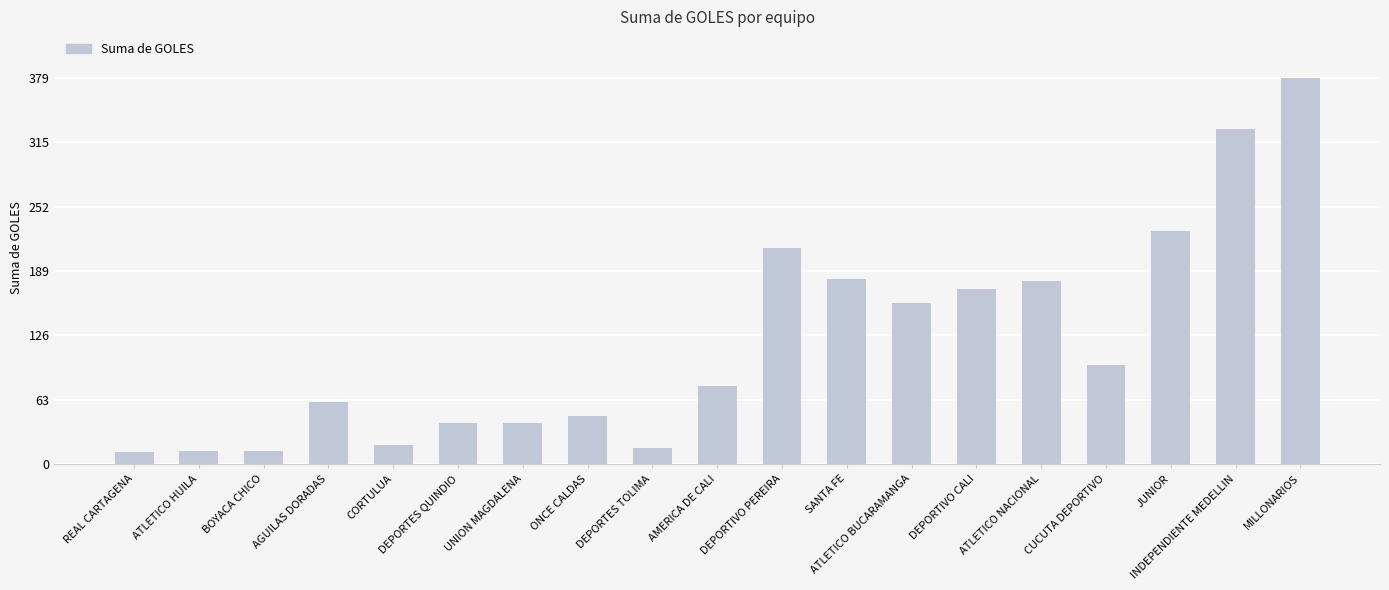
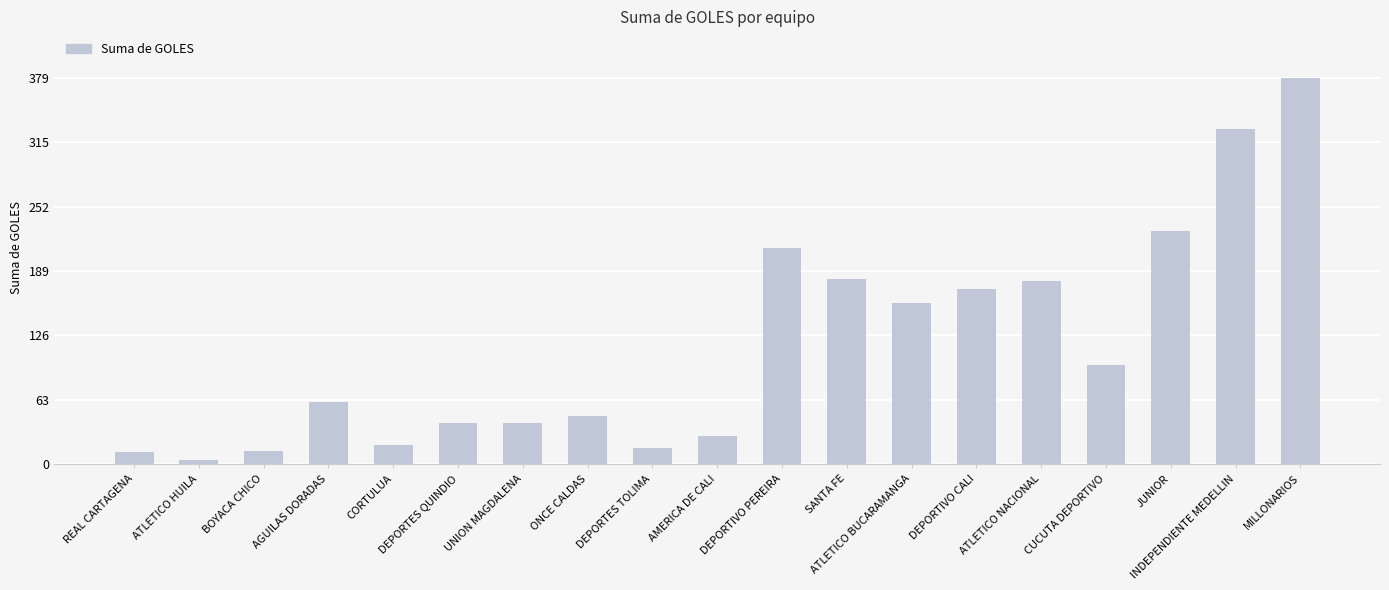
  {
    "REAL CARTAGENA": 12,
-   "ATLETICO HUILA": 13,
+   "ATLETICO HUILA": 4,
    "BOYACA CHICO": 13,
    "AGUILAS DORADAS": 61,
    "CORTULUA": 19,
    "DEPORTES QUINDIO": 41,
    "UNION MAGDALENA": 41,
    "ONCE CALDAS": 47,
    "DEPORTES TOLIMA": 16,
-   "AMERICA DE CALI": 77,
+   "AMERICA DE CALI": 28,
    "DEPORTIVO PEREIRA": 212,
    "SANTA FE": 182,
    "ATLETICO BUCARAMANGA": 158,
    "DEPORTIVO CALI": 172,
    "ATLETICO NACIONAL": 180,
    "CUCUTA DEPORTIVO": 97,
    "JUNIOR": 229,
    "INDEPENDIENTE MEDELLIN": 329,
    "MILLONARIOS": 379
  }
